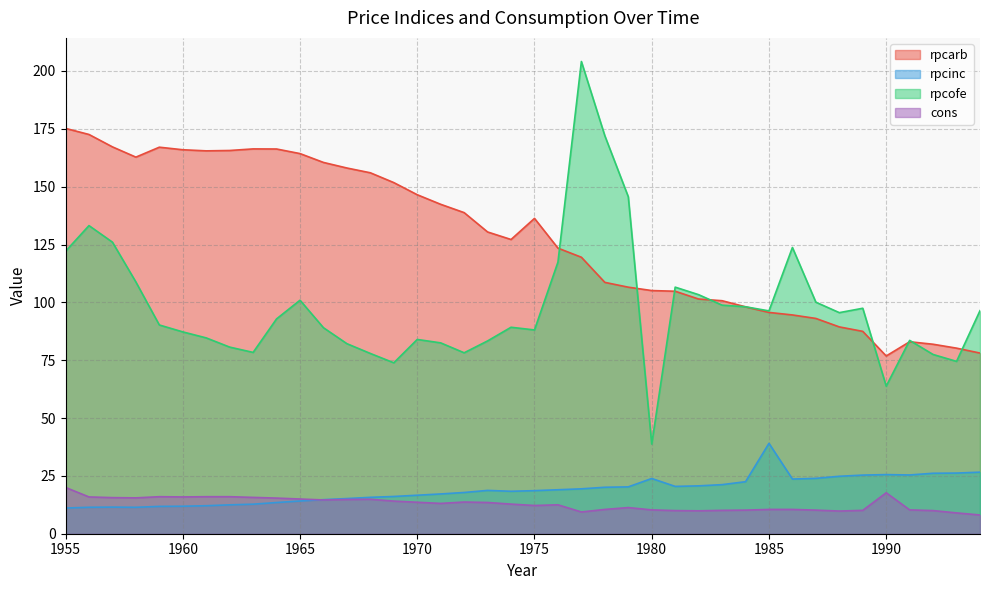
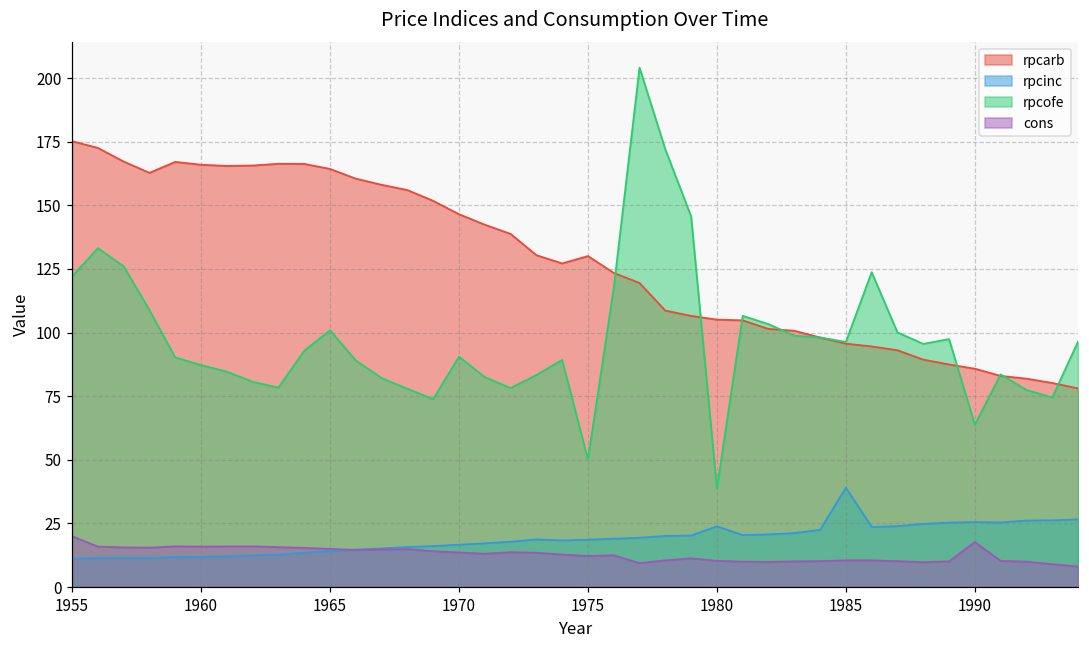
  {
    "rpcarb": {
      "1955": 175,
      "1960": 166,
      "1965": 164,
      "1970": 147,
-     "1975": 136,
+     "1975": 130,
      "1980": 105,
-     "1990": 77
+     "1990": 86
    },
    "rpcinc": {
      "1955": 11,
      "1960": 12,
      "1970": 17,
      "1975": 19,
      "1980": 24,
      "1985": 39,
      "1990": 26
    },
    "rpcofe": {
      "1955": 122,
      "1960": 87,
      "1965": 101,
-     "1970": 84,
-     "1975": 88,
+     "1970": 91,
+     "1975": 50,
      "1980": 39,
      "1990": 64
    },
    "cons": {
      "1955": 20,
      "1960": 16,
      "1970": 14,
      "1975": 12,
      "1980": 10,
      "1985": 11,
      "1990": 18
    }
  }
